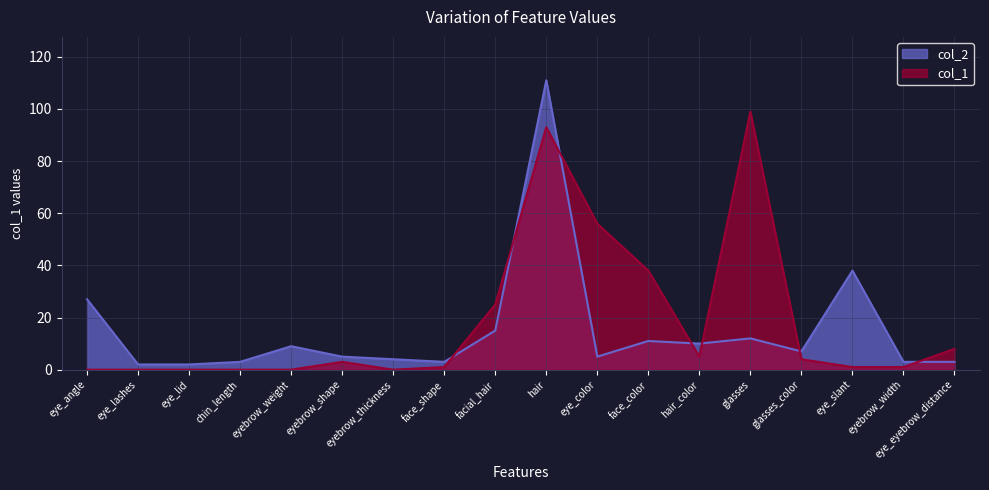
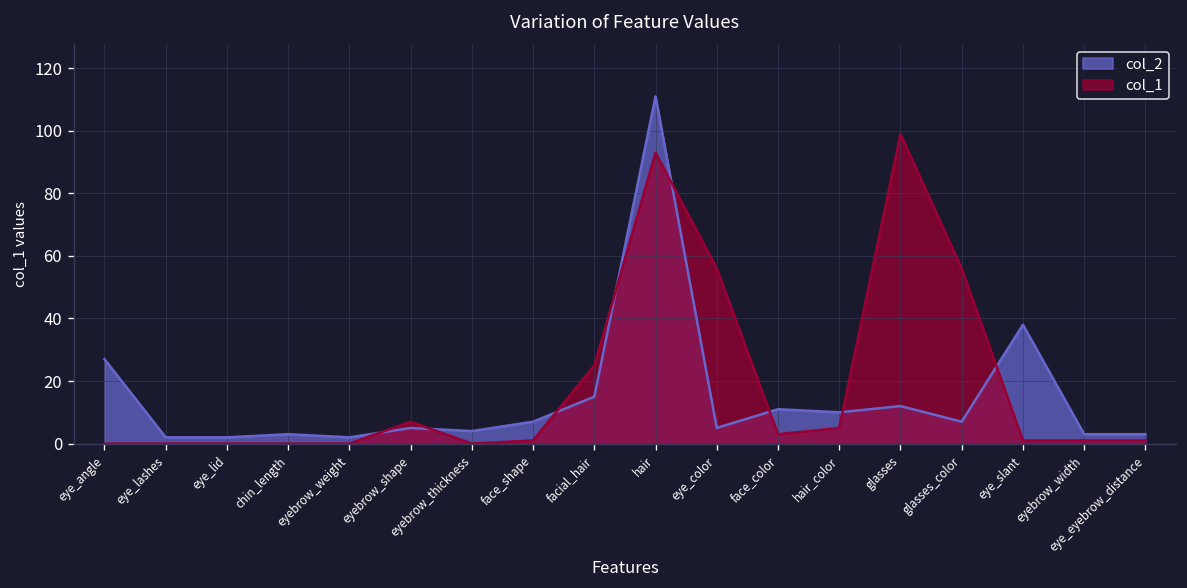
  {
    "col_2": {
      "eye_angle": 27,
      "eye_lashes": 2,
      "eye_lid": 2,
      "chin_length": 3,
-     "eyebrow_weight": 9,
+     "eyebrow_weight": 2,
      "eyebrow_shape": 5,
      "eyebrow_thickness": 4,
-     "face_shape": 3,
+     "face_shape": 7,
      "facial_hair": 15,
      "hair": 111,
      "eye_color": 5,
      "face_color": 11,
      "hair_color": 10,
      "glasses": 12,
      "glasses_color": 7,
      "eye_slant": 38,
      "eyebrow_width": 3,
      "eye_eyebrow_distance": 3
    },
    "col_1": {
      "eye_angle": 0,
      "eye_lashes": 0,
      "eye_lid": 0,
      "chin_length": 0,
      "eyebrow_weight": 0,
-     "eyebrow_shape": 3,
+     "eyebrow_shape": 7,
      "eyebrow_thickness": 0,
      "face_shape": 1,
      "facial_hair": 25,
      "hair": 93,
      "eye_color": 56,
-     "face_color": 38,
+     "face_color": 3,
      "hair_color": 5,
      "glasses": 99,
-     "glasses_color": 4,
+     "glasses_color": 56,
      "eye_slant": 1,
      "eyebrow_width": 1,
-     "eye_eyebrow_distance": 8
+     "eye_eyebrow_distance": 1
    }
  }
